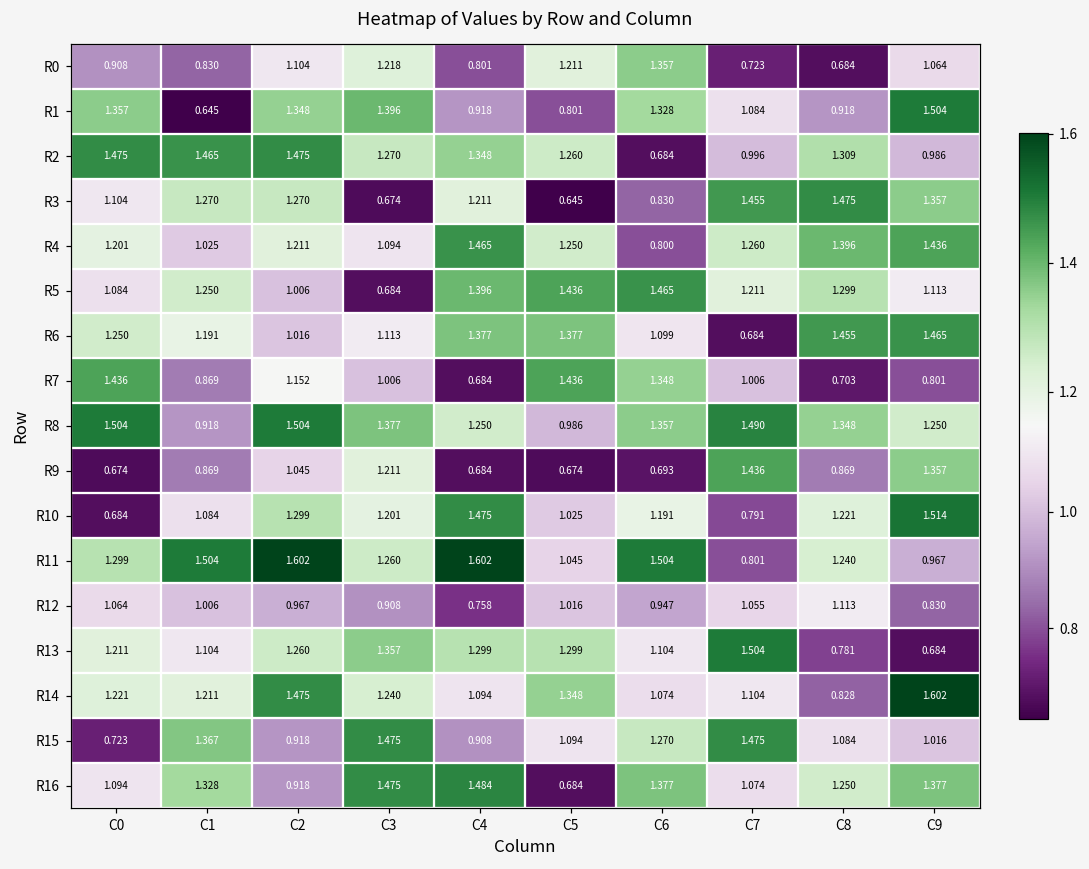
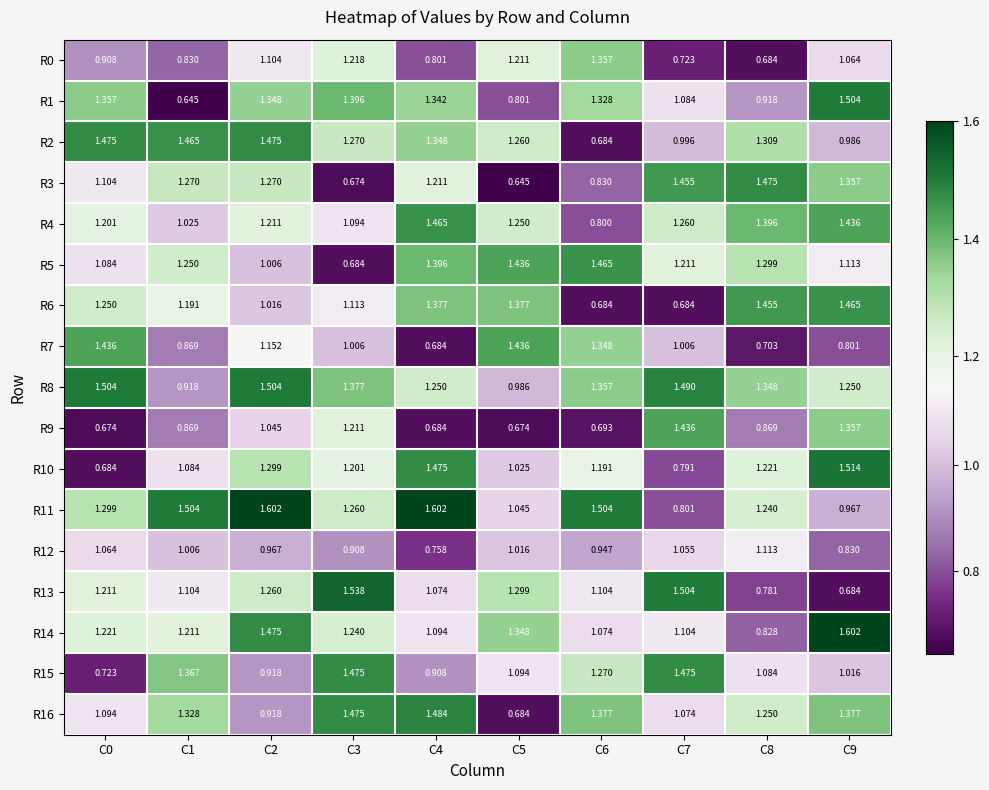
  {
    "R0": {
      "C0": 0.908,
      "C1": 0.830,
      "C2": 1.104,
      "C3": 1.218,
      "C4": 0.801,
      "C5": 1.211,
      "C6": 1.357,
      "C7": 0.723,
      "C8": 0.684,
      "C9": 1.064
    },
    "R1": {
      "C0": 1.357,
      "C1": 0.645,
      "C2": 1.348,
      "C3": 1.396,
-     "C4": 0.918,
+     "C4": 1.342,
      "C5": 0.801,
      "C6": 1.328,
      "C7": 1.084,
      "C8": 0.918,
      "C9": 1.504
    },
    "R2": {
      "C0": 1.475,
      "C1": 1.465,
      "C2": 1.475,
      "C3": 1.270,
      "C4": 1.348,
      "C5": 1.260,
      "C6": 0.684,
      "C7": 0.996,
      "C8": 1.309,
      "C9": 0.986
    },
    "R3": {
      "C0": 1.104,
      "C1": 1.270,
      "C2": 1.270,
      "C3": 0.674,
      "C4": 1.211,
      "C5": 0.645,
      "C6": 0.830,
      "C7": 1.455,
      "C8": 1.475,
      "C9": 1.357
    },
    "R4": {
      "C0": 1.201,
      "C1": 1.025,
      "C2": 1.211,
      "C3": 1.094,
      "C4": 1.465,
      "C5": 1.250,
      "C6": 0.800,
      "C7": 1.260,
      "C8": 1.396,
      "C9": 1.436
    },
    "R5": {
      "C0": 1.084,
      "C1": 1.250,
      "C2": 1.006,
      "C3": 0.684,
      "C4": 1.396,
      "C5": 1.436,
      "C6": 1.465,
      "C7": 1.211,
      "C8": 1.299,
      "C9": 1.113
    },
    "R6": {
      "C0": 1.250,
      "C1": 1.191,
      "C2": 1.016,
      "C3": 1.113,
      "C4": 1.377,
      "C5": 1.377,
-     "C6": 1.099,
+     "C6": 0.684,
      "C7": 0.684,
      "C8": 1.455,
      "C9": 1.465
    },
    "R7": {
      "C0": 1.436,
      "C1": 0.869,
      "C2": 1.152,
      "C3": 1.006,
      "C4": 0.684,
      "C5": 1.436,
      "C6": 1.348,
      "C7": 1.006,
      "C8": 0.703,
      "C9": 0.801
    },
    "R8": {
      "C0": 1.504,
      "C1": 0.918,
      "C2": 1.504,
      "C3": 1.377,
      "C4": 1.250,
      "C5": 0.986,
      "C6": 1.357,
      "C7": 1.490,
      "C8": 1.348,
      "C9": 1.250
    },
    "R9": {
      "C0": 0.674,
      "C1": 0.869,
      "C2": 1.045,
      "C3": 1.211,
      "C4": 0.684,
      "C5": 0.674,
      "C6": 0.693,
      "C7": 1.436,
      "C8": 0.869,
      "C9": 1.357
    },
    "R10": {
      "C0": 0.684,
      "C1": 1.084,
      "C2": 1.299,
      "C3": 1.201,
      "C4": 1.475,
      "C5": 1.025,
      "C6": 1.191,
      "C7": 0.791,
      "C8": 1.221,
      "C9": 1.514
    },
    "R11": {
      "C0": 1.299,
      "C1": 1.504,
      "C2": 1.602,
      "C3": 1.260,
      "C4": 1.602,
      "C5": 1.045,
      "C6": 1.504,
      "C7": 0.801,
      "C8": 1.240,
      "C9": 0.967
    },
    "R12": {
      "C0": 1.064,
      "C1": 1.006,
      "C2": 0.967,
      "C3": 0.908,
      "C4": 0.758,
      "C5": 1.016,
      "C6": 0.947,
      "C7": 1.055,
      "C8": 1.113,
      "C9": 0.830
    },
    "R13": {
      "C0": 1.211,
      "C1": 1.104,
      "C2": 1.260,
-     "C3": 1.357,
-     "C4": 1.299,
+     "C3": 1.538,
+     "C4": 1.074,
      "C5": 1.299,
      "C6": 1.104,
      "C7": 1.504,
      "C8": 0.781,
      "C9": 0.684
    },
    "R14": {
      "C0": 1.221,
      "C1": 1.211,
      "C2": 1.475,
      "C3": 1.240,
      "C4": 1.094,
      "C5": 1.348,
      "C6": 1.074,
      "C7": 1.104,
      "C8": 0.828,
      "C9": 1.602
    },
    "R15": {
      "C0": 0.723,
      "C1": 1.367,
      "C2": 0.918,
      "C3": 1.475,
      "C4": 0.908,
      "C5": 1.094,
      "C6": 1.270,
      "C7": 1.475,
      "C8": 1.084,
      "C9": 1.016
    },
    "R16": {
      "C0": 1.094,
      "C1": 1.328,
      "C2": 0.918,
      "C3": 1.475,
      "C4": 1.484,
      "C5": 0.684,
      "C6": 1.377,
      "C7": 1.074,
      "C8": 1.250,
      "C9": 1.377
    }
  }
